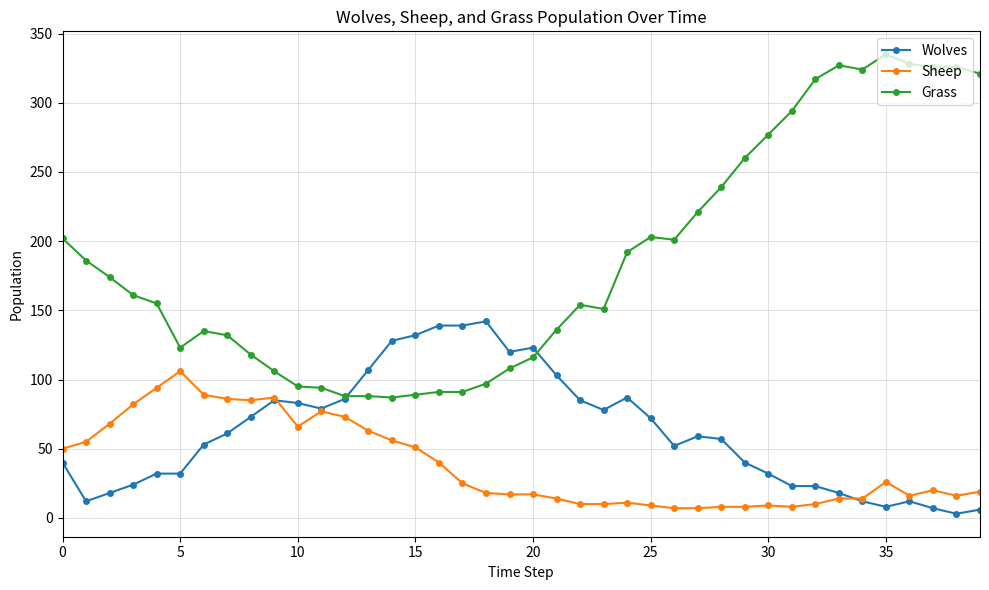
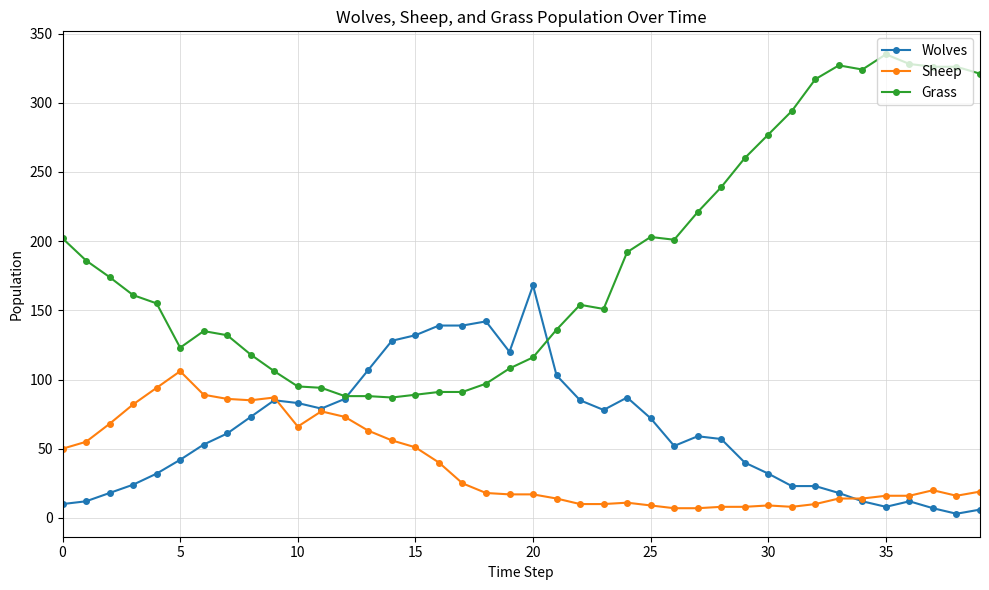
  {
    "Wolves": {
-     "0": 40,
-     "5": 32,
+     "0": 10,
+     "5": 42,
      "10": 83,
      "15": 132,
-     "20": 123,
+     "20": 168,
      "25": 72,
      "30": 32,
      "35": 8
    },
    "Sheep": {
      "0": 50,
      "5": 106,
      "10": 66,
      "15": 51,
      "20": 17,
      "25": 9,
      "30": 9,
-     "35": 26
+     "35": 16
    },
    "Grass": {
      "0": 202,
      "5": 123,
      "10": 95,
      "15": 89,
      "20": 116,
      "25": 203,
      "30": 277
    }
  }
